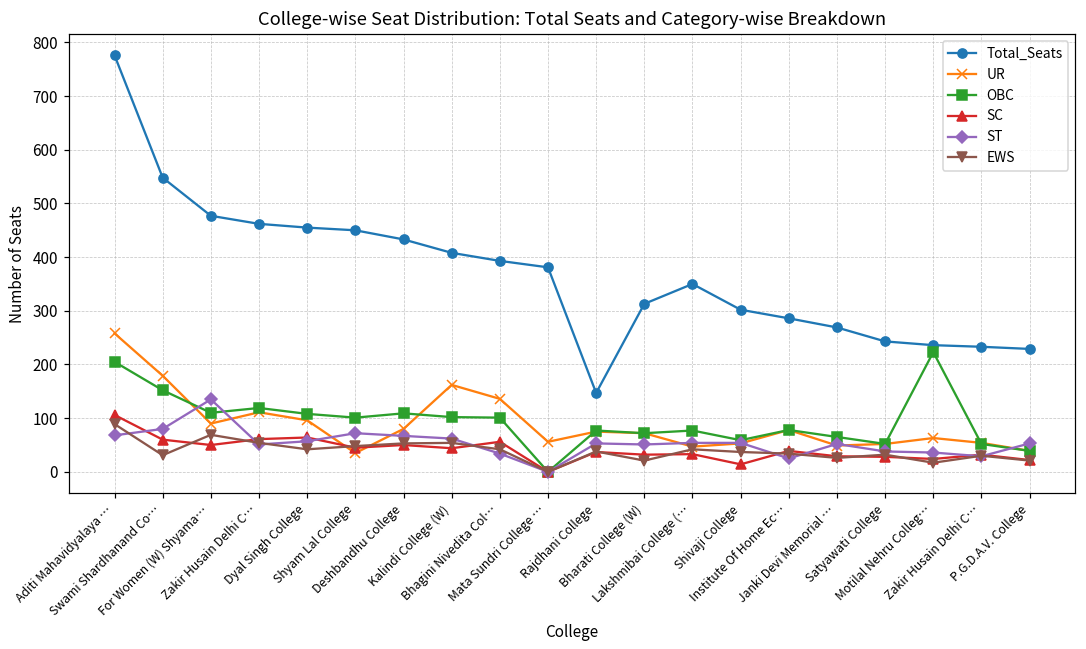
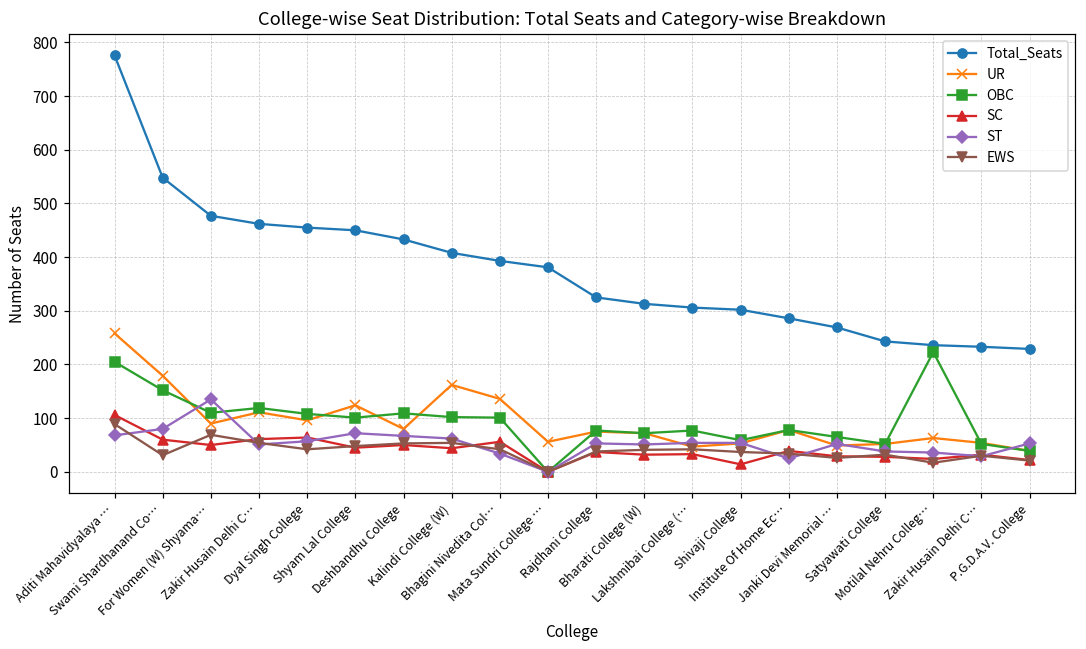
  {
    "Total_Seats": {
      "Aditi Mahavidyalaya …": 780,
      "Swami Shardhanand Co…": 550,
      "For Women (W) Shyama…": 480,
      "Dyal Singh College": 460,
      "Shyam Lal College": 450,
      "Deshbandhu College": 430,
      "Kalindi College (W)": 410,
      "Bhagini Nivedita Col…": 390,
      "Mata Sundri College …": 380,
-     "Rajdhani College": 150,
+     "Rajdhani College": 330,
      "Bharati College (W)": 310,
-     "Lakshmibai College (…": 350,
+     "Lakshmibai College (…": 310,
      "Shivaji College": 300,
      "Institute Of Home Ec…": 290,
      "Janki Devi Memorial …": 270,
      "Satyawati College": 240,
      "Motilal Nehru Colleg…": 240,
      "P.G.D.A.V. College": 230
    },
    "UR": {
      "Aditi Mahavidyalaya …": 260,
      "Swami Shardhanand Co…": 180,
      "For Women (W) Shyama…": 90,
      "Dyal Singh College": 100,
-     "Shyam Lal College": 40,
+     "Shyam Lal College": 120,
      "Deshbandhu College": 80,
      "Kalindi College (W)": 160,
      "Bhagini Nivedita Col…": 140,
      "Mata Sundri College …": 60,
      "Motilal Nehru Colleg…": 60
    },
    "OBC": {
      "Aditi Mahavidyalaya …": 210,
      "Swami Shardhanand Co…": 150,
      "For Women (W) Shyama…": 110,
      "Dyal Singh College": 110,
      "Shyam Lal College": 100,
      "Deshbandhu College": 110,
      "Kalindi College (W)": 100,
      "Bhagini Nivedita Col…": 100,
      "Lakshmibai College (…": 80,
      "Janki Devi Memorial …": 70,
      "Motilal Nehru Colleg…": 220
    },
    "SC": {
      "Aditi Mahavidyalaya …": 110,
      "Swami Shardhanand Co…": 60,
      "For Women (W) Shyama…": 50,
      "Dyal Singh College": 60,
      "Kalindi College (W)": 40,
      "Bhagini Nivedita Col…": 60,
      "Bharati College (W)": 30,
      "Lakshmibai College (…": 30,
      "Shivaji College": 10,
      "Motilal Nehru Colleg…": 20
    },
    "ST": {
      "Aditi Mahavidyalaya …": 70,
      "Swami Shardhanand Co…": 80,
      "For Women (W) Shyama…": 140,
      "Dyal Singh College": 60,
      "Shyam Lal College": 70,
      "Deshbandhu College": 70,
      "Kalindi College (W)": 60,
      "Bhagini Nivedita Col…": 30,
      "Rajdhani College": 50,
      "Bharati College (W)": 50,
      "Lakshmibai College (…": 50,
      "Institute Of Home Ec…": 30,
      "Satyawati College": 40,
      "Motilal Nehru Colleg…": 40,
      "P.G.D.A.V. College": 50
    },
    "EWS": {
      "Aditi Mahavidyalaya …": 90,
      "Swami Shardhanand Co…": 30,
      "For Women (W) Shyama…": 70,
      "Dyal Singh College": 40,
      "Kalindi College (W)": 50,
      "Bhagini Nivedita Col…": 40,
-     "Bharati College (W)": 20,
+     "Bharati College (W)": 40,
      "Shivaji College": 40,
      "Motilal Nehru Colleg…": 20
    }
  }
